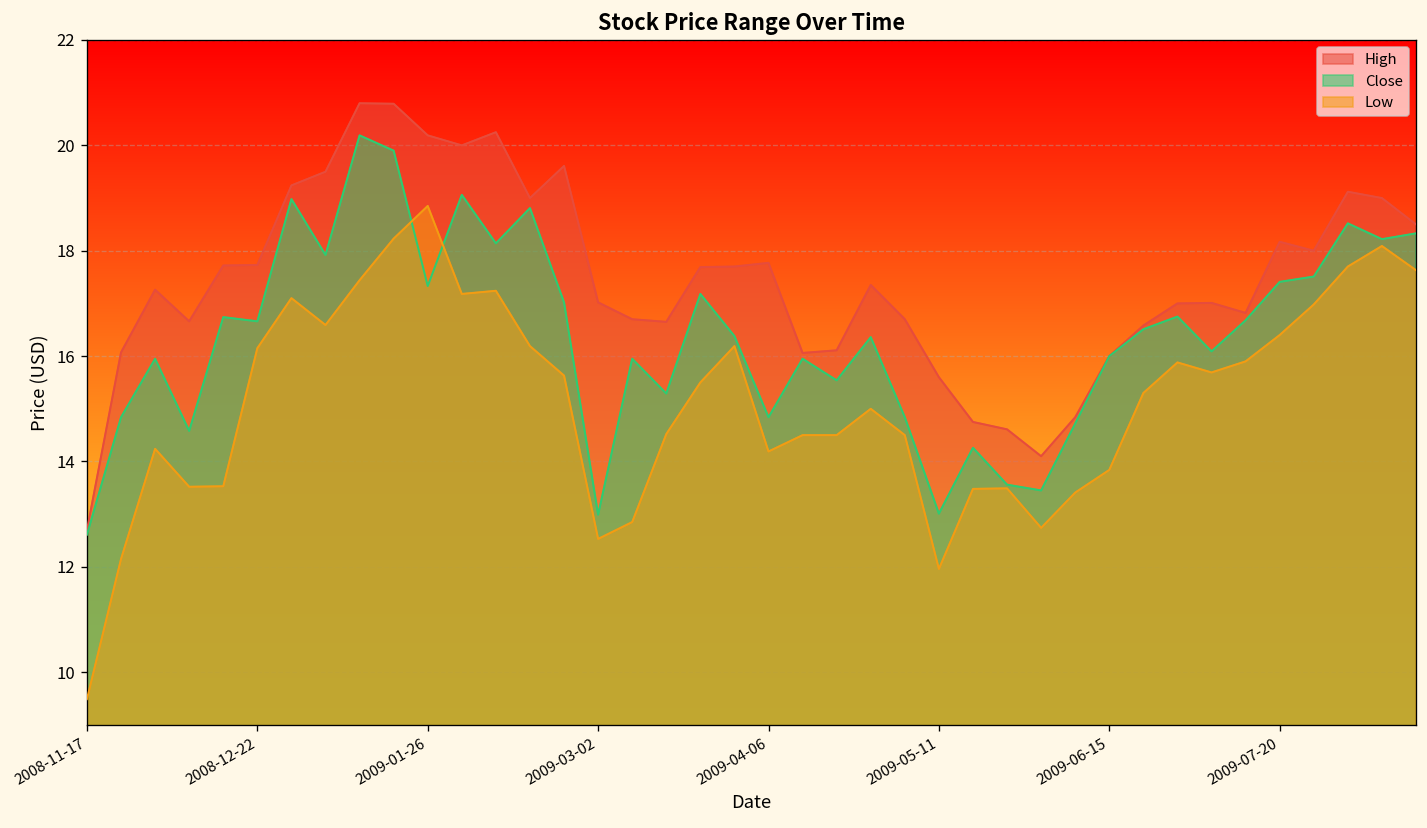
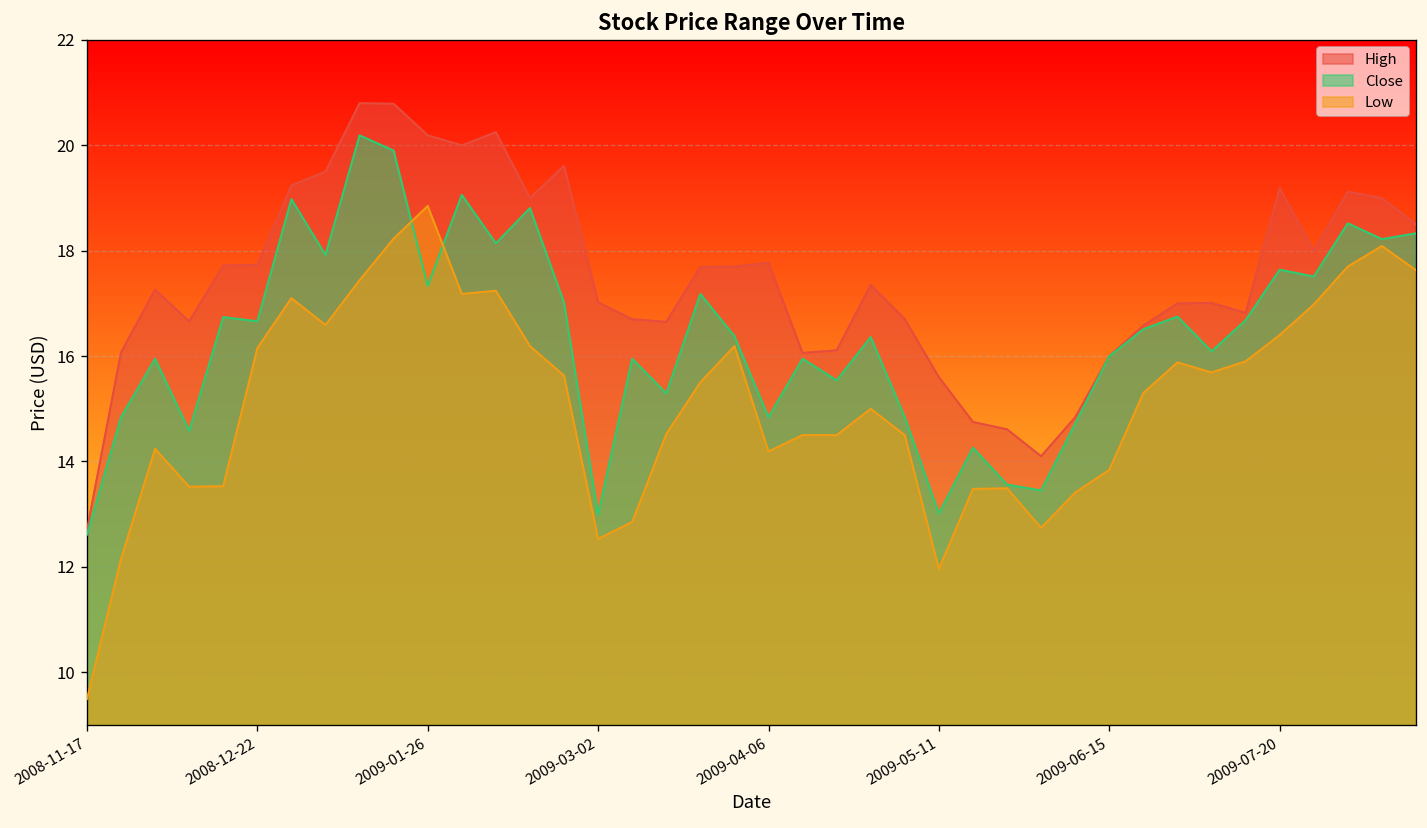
  {
    "High": {
      "2008-11-17": 12.7,
      "2008-12-22": 17.7,
      "2009-01-26": 20.2,
      "2009-03-02": 17.0,
      "2009-04-06": 17.8,
      "2009-05-11": 15.6,
-     "2009-07-20": 18.2
+     "2009-07-20": 19.2
    },
    "Close": {
      "2008-11-17": 12.6,
      "2008-12-22": 16.7,
      "2009-01-26": 17.3,
      "2009-03-02": 13.0,
      "2009-04-06": 14.8,
      "2009-05-11": 13.0,
-     "2009-07-20": 17.4
+     "2009-07-20": 17.6
    },
    "Low": {
      "2008-11-17": 9.5,
      "2008-12-22": 16.2,
      "2009-01-26": 18.9,
      "2009-03-02": 12.5,
      "2009-04-06": 14.2,
      "2009-05-11": 12.0,
      "2009-06-15": 13.8,
      "2009-07-20": 16.4
    }
  }
